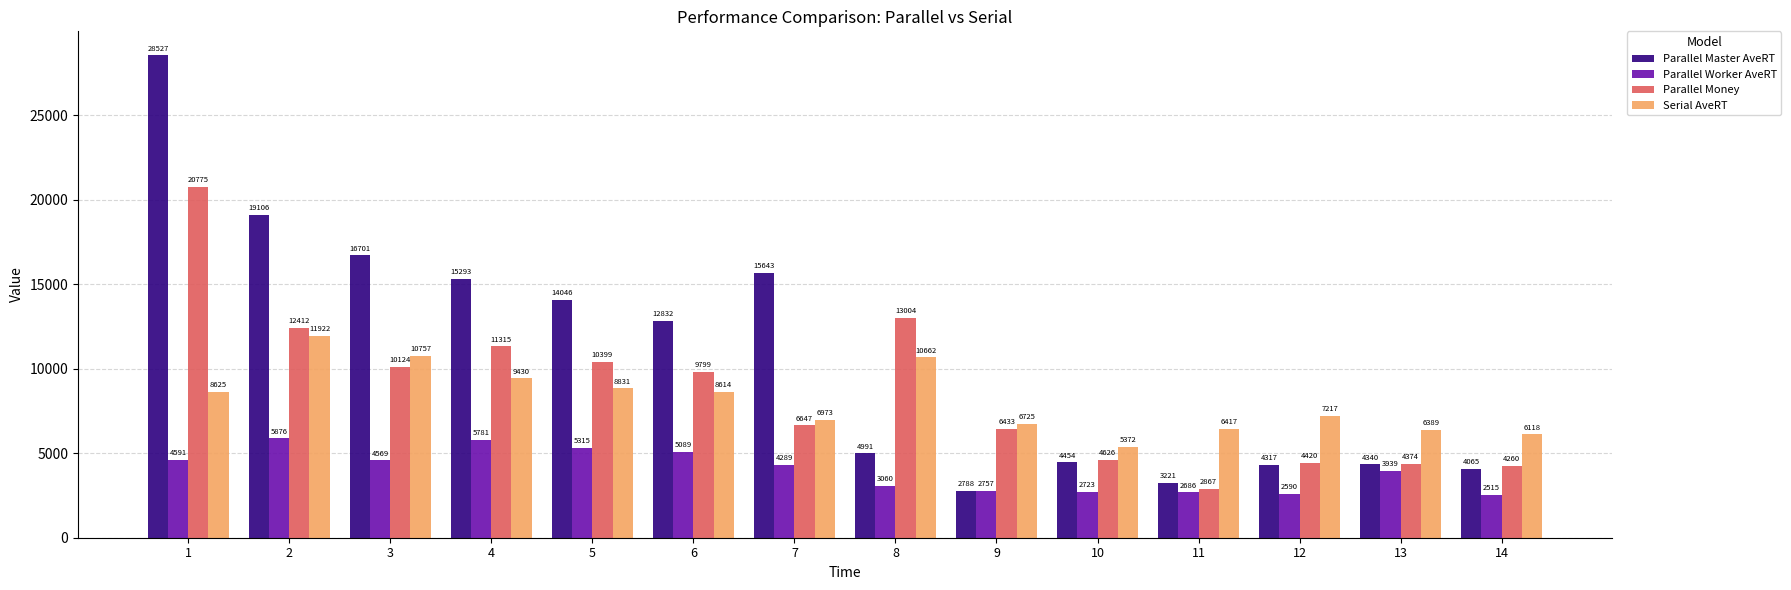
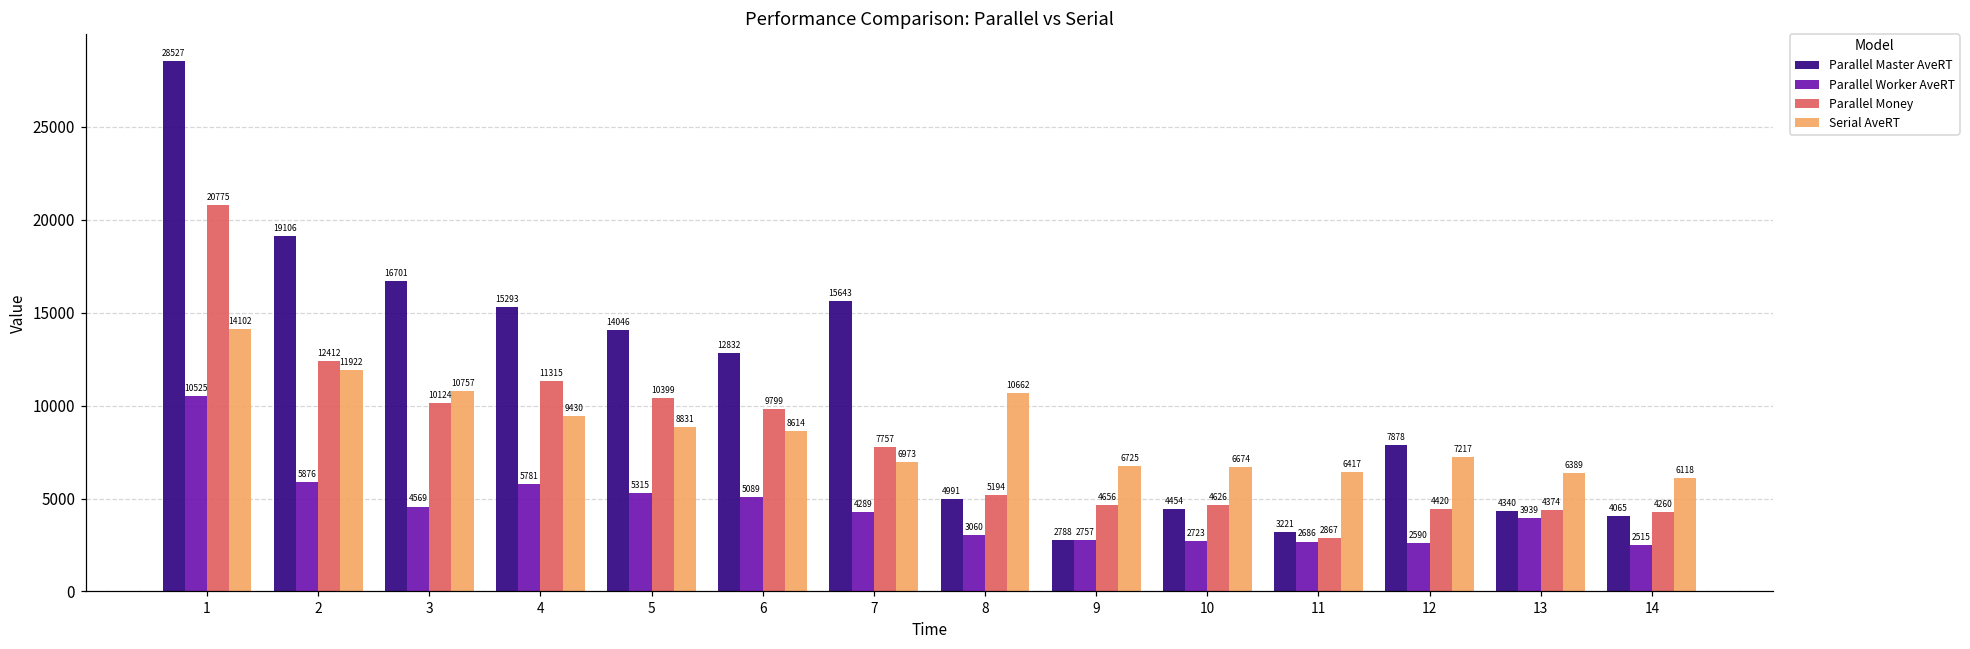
  {
    "Parallel Master AveRT": {
      "1": 28527,
      "2": 19106,
      "3": 16701,
      "4": 15293,
      "5": 14046,
      "6": 12832,
      "7": 15643,
      "8": 4991,
      "9": 2788,
      "10": 4454,
      "11": 3221,
-     "12": 4317,
+     "12": 7878,
      "13": 4340,
      "14": 4065
    },
    "Parallel Worker AveRT": {
-     "1": 4591,
+     "1": 10525,
      "2": 5876,
      "3": 4569,
      "4": 5781,
      "5": 5315,
      "6": 5089,
      "7": 4289,
      "8": 3060,
      "9": 2757,
      "10": 2723,
      "11": 2686,
      "12": 2590,
      "13": 3939,
      "14": 2515
    },
    "Parallel Money": {
      "1": 20775,
      "2": 12412,
      "3": 10124,
      "4": 11315,
      "5": 10399,
      "6": 9799,
-     "7": 6647,
-     "8": 13004,
-     "9": 6433,
+     "7": 7757,
+     "8": 5194,
+     "9": 4656,
      "10": 4626,
      "11": 2867,
      "12": 4420,
      "13": 4374,
      "14": 4260
    },
    "Serial AveRT": {
-     "1": 8625,
+     "1": 14102,
      "2": 11922,
      "3": 10757,
      "4": 9430,
      "5": 8831,
      "6": 8614,
      "7": 6973,
      "8": 10662,
      "9": 6725,
-     "10": 5372,
+     "10": 6674,
      "11": 6417,
      "12": 7217,
      "13": 6389,
      "14": 6118
    }
  }
